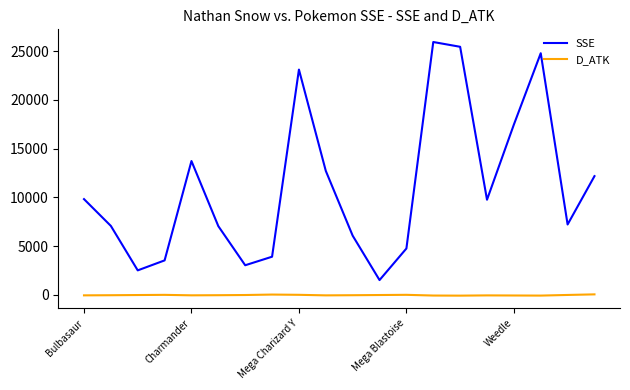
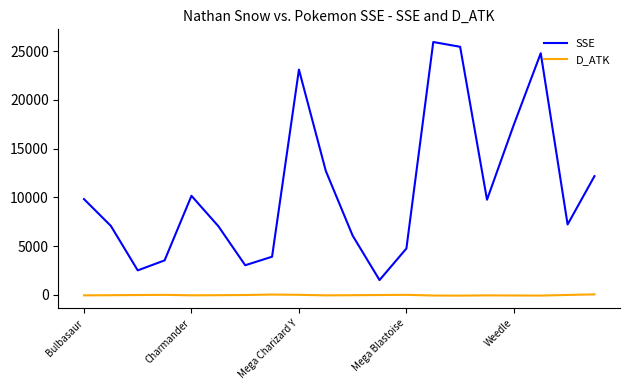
  {
    "SSE": {
      "Bulbasaur": 10000,
-     "Charmander": 14000,
+     "Charmander": 10000,
      "Mega Charizard Y": 23000,
      "Mega Blastoise": 5000,
      "Weedle": 17000
    },
    "D_ATK": {
      "Bulbasaur": 0,
      "Charmander": 0,
      "Mega Charizard Y": 0,
      "Mega Blastoise": 0,
      "Weedle": 0
    }
  }
